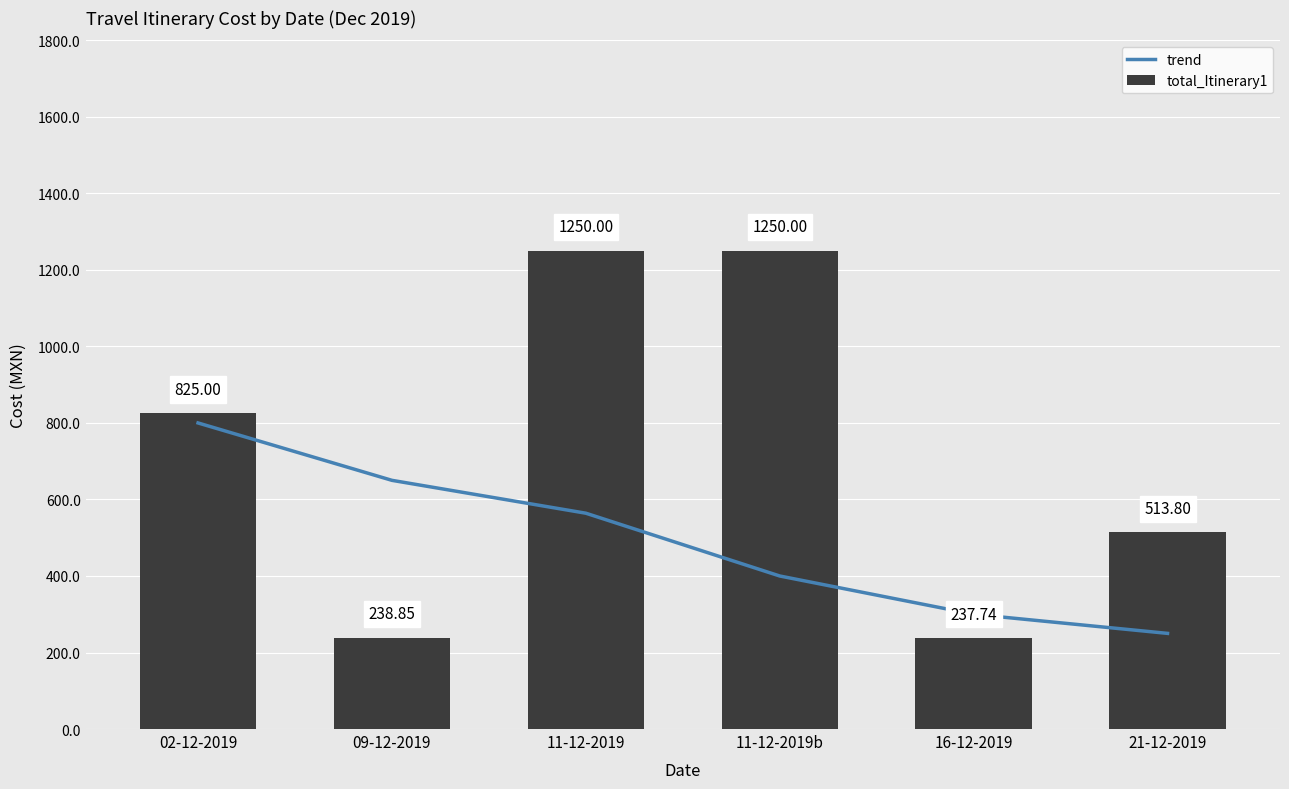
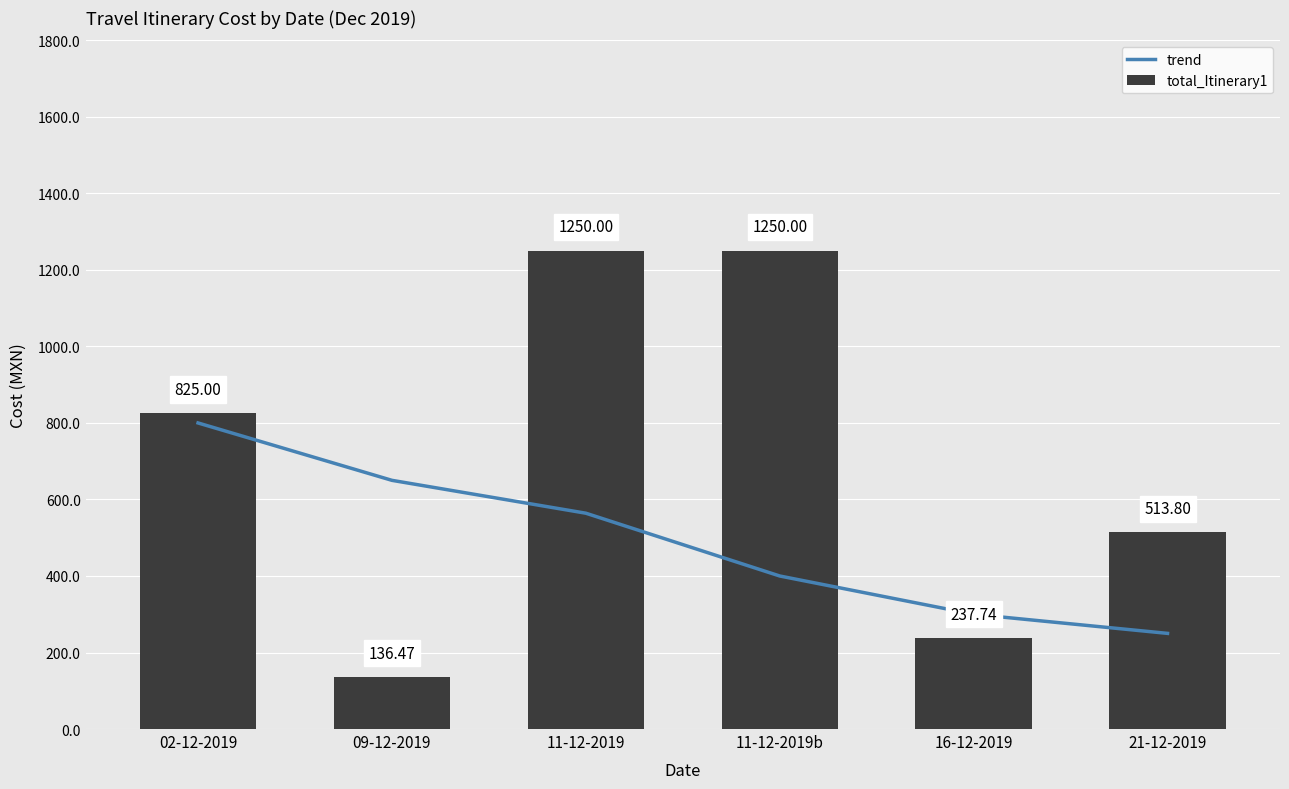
  {
    "trend": {
      "02-12-2019": 800,
      "09-12-2019": 650,
      "11-12-2019": 560,
      "11-12-2019b": 400,
      "21-12-2019": 250
    },
    "total_Itinerary1": {
-     "09-12-2019": 238.85
+     "09-12-2019": 136.47
    }
  }
